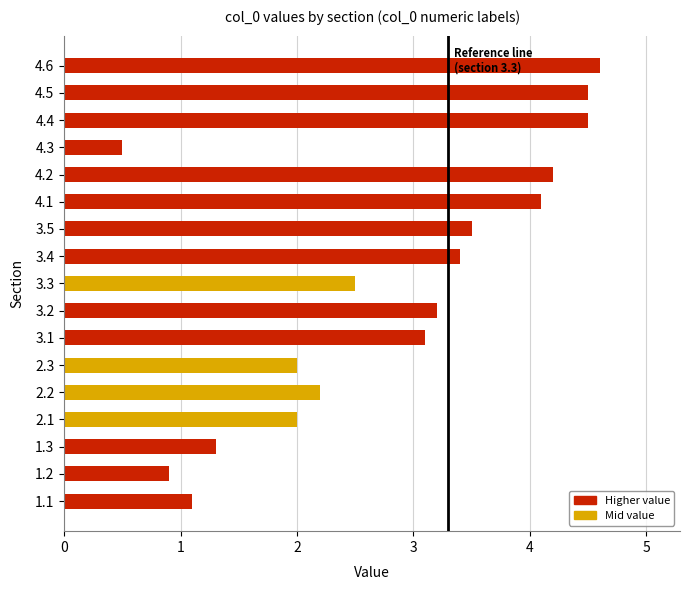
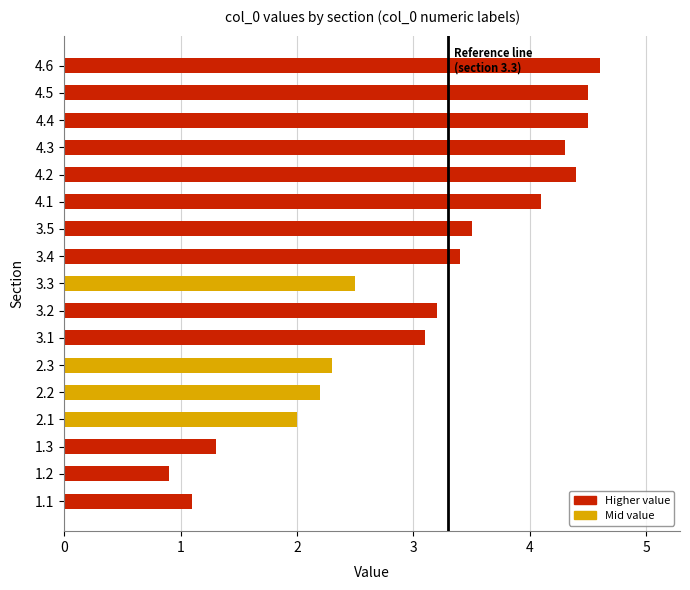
  {
    "4.5": 4.5,
    "4.4": 4.5,
-   "4.3": 0.5,
-   "4.2": 4.2,
+   "4.3": 4.3,
+   "4.2": 4.4,
    "4.1": 4.1,
    "3.5": 3.5,
    "3.4": 3.4,
    "3.3": 2.5,
    "3.2": 3.2,
    "3.1": 3.1,
-   "2.3": 2.0,
+   "2.3": 2.3,
    "2.2": 2.2,
    "2.1": 2.0,
    "1.3": 1.3,
    "1.2": 0.9,
    "1.1": 1.1
  }
